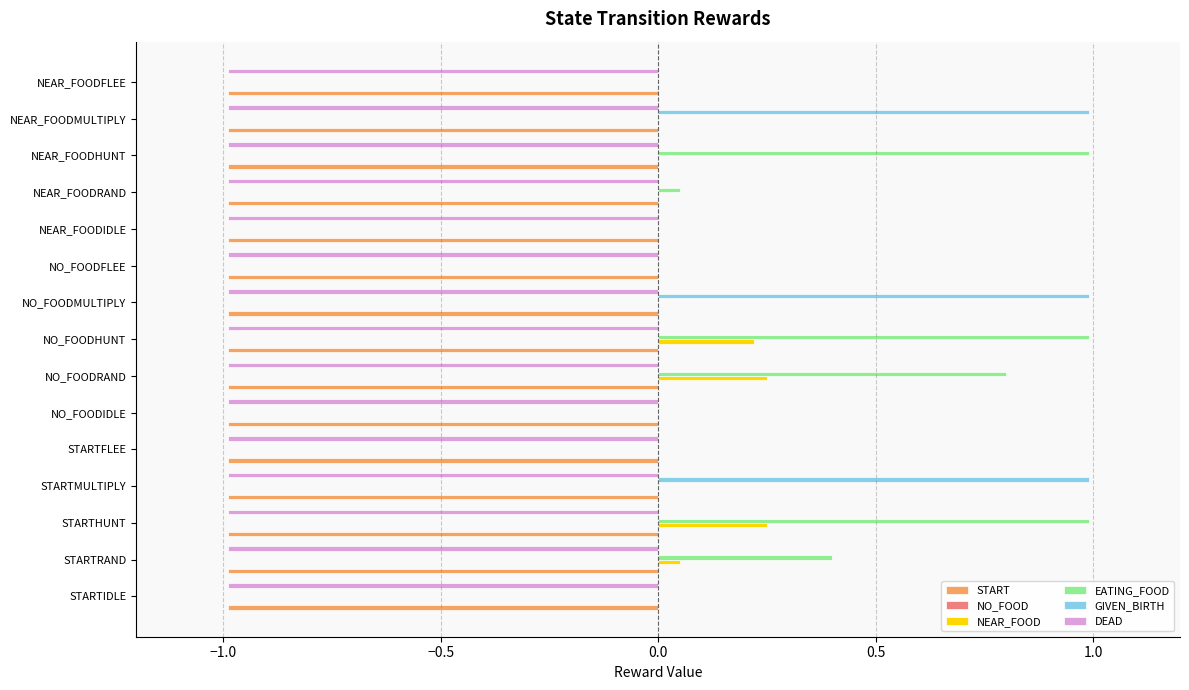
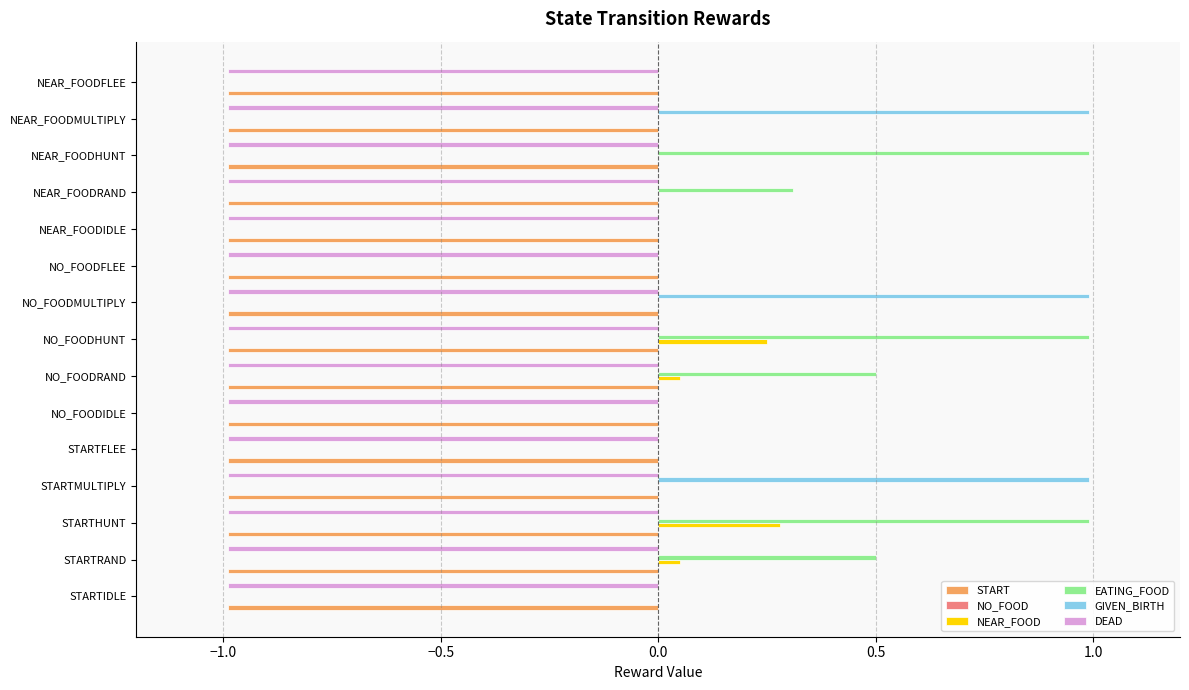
  {
    "NEAR_FOOD": {
      "NEAR_FOODFLEE": 0.00,
      "NEAR_FOODMULTIPLY": 0.00,
      "NEAR_FOODHUNT": 0.00,
      "NEAR_FOODRAND": 0.00,
      "NEAR_FOODIDLE": 0.00,
      "NO_FOODFLEE": 0.00,
      "NO_FOODMULTIPLY": 0.00,
-     "NO_FOODHUNT": 0.22,
-     "NO_FOODRAND": 0.25,
+     "NO_FOODHUNT": 0.25,
+     "NO_FOODRAND": 0.05,
      "NO_FOODIDLE": 0.00,
      "STARTFLEE": 0.00,
      "STARTMULTIPLY": 0.00,
-     "STARTHUNT": 0.25,
+     "STARTHUNT": 0.28,
      "STARTRAND": 0.05,
      "STARTIDLE": 0.00
    },
    "EATING_FOOD": {
      "NEAR_FOODFLEE": 0.00,
      "NEAR_FOODMULTIPLY": 0.00,
      "NEAR_FOODHUNT": 0.99,
-     "NEAR_FOODRAND": 0.05,
+     "NEAR_FOODRAND": 0.31,
      "NEAR_FOODIDLE": 0.00,
      "NO_FOODFLEE": 0.00,
      "NO_FOODMULTIPLY": 0.00,
      "NO_FOODHUNT": 0.99,
-     "NO_FOODRAND": 0.8,
+     "NO_FOODRAND": 0.5,
      "NO_FOODIDLE": 0.00,
      "STARTFLEE": 0.00,
      "STARTMULTIPLY": 0.00,
      "STARTHUNT": 0.99,
-     "STARTRAND": 0.4,
+     "STARTRAND": 0.5,
      "STARTIDLE": 0.00
    },
    "GIVEN_BIRTH": {
      "NEAR_FOODFLEE": 0.00,
      "NEAR_FOODMULTIPLY": 0.99,
      "NEAR_FOODHUNT": 0.00,
      "NEAR_FOODRAND": 0.00,
      "NEAR_FOODIDLE": 0.00,
      "NO_FOODFLEE": 0.00,
      "NO_FOODMULTIPLY": 0.99,
      "NO_FOODHUNT": 0.00,
      "NO_FOODRAND": 0.00,
      "NO_FOODIDLE": 0.00,
      "STARTFLEE": 0.00,
      "STARTMULTIPLY": 0.99,
      "STARTHUNT": 0.00,
      "STARTRAND": 0.00,
      "STARTIDLE": 0.00
    },
    "DEAD": {
      "NEAR_FOODFLEE": -0.99,
      "NEAR_FOODMULTIPLY": -0.99,
      "NEAR_FOODHUNT": -0.99,
      "NEAR_FOODRAND": -0.99,
      "NEAR_FOODIDLE": -0.99,
      "NO_FOODFLEE": -0.99,
      "NO_FOODMULTIPLY": -0.99,
      "NO_FOODHUNT": -0.99,
      "NO_FOODRAND": -0.99,
      "NO_FOODIDLE": -0.99,
      "STARTFLEE": -0.99,
      "STARTMULTIPLY": -0.99,
      "STARTHUNT": -0.99,
      "STARTRAND": -0.99,
      "STARTIDLE": -0.99
    }
  }
